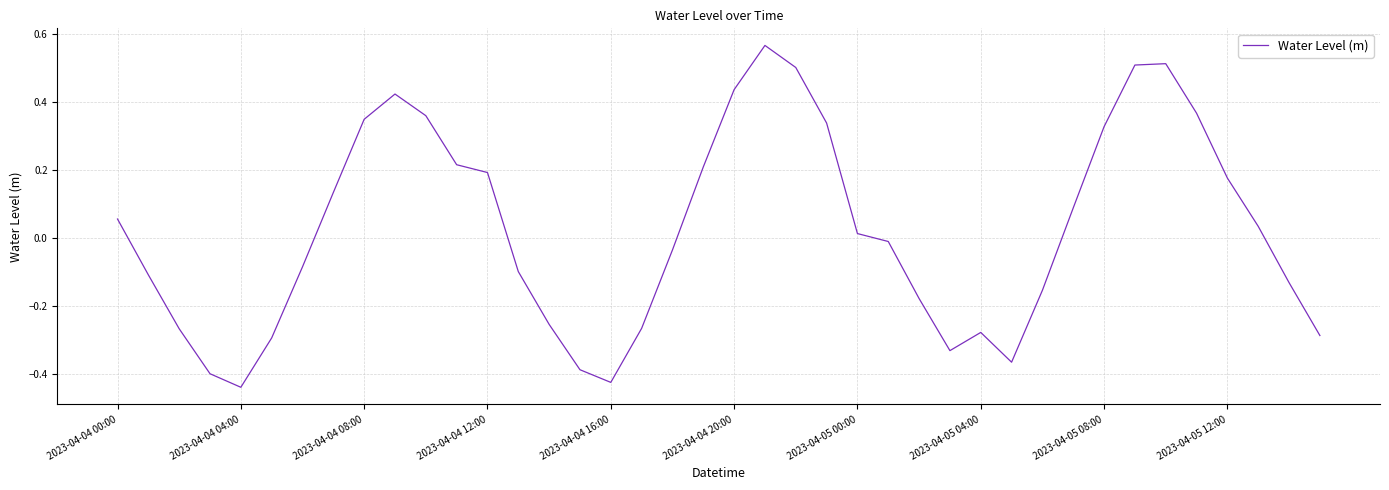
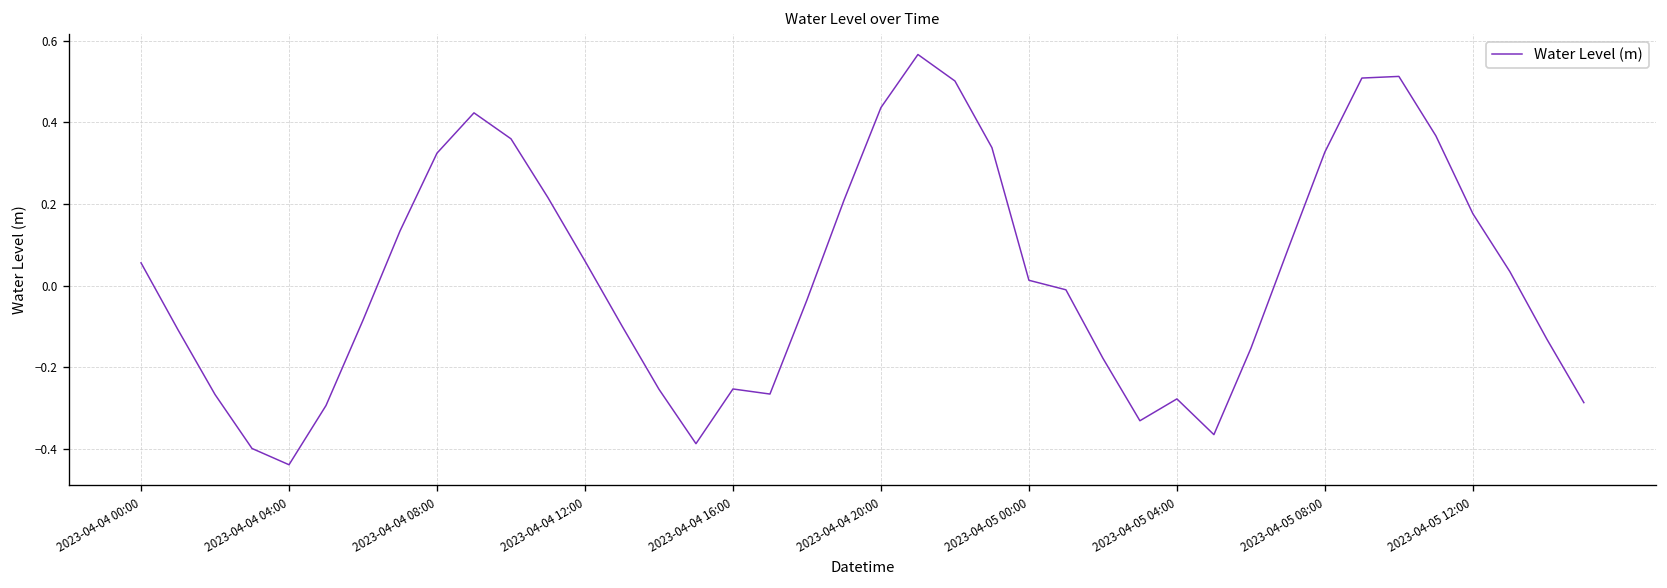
  {
    "2023-04-04 00:00": 0.06,
    "2023-04-04 04:00": -0.44,
-   "2023-04-04 08:00": 0.35,
-   "2023-04-04 12:00": 0.19,
-   "2023-04-04 16:00": -0.42,
+   "2023-04-04 08:00": 0.32,
+   "2023-04-04 12:00": 0.06,
+   "2023-04-04 16:00": -0.25,
    "2023-04-04 20:00": 0.44,
    "2023-04-05 00:00": 0.01,
    "2023-04-05 04:00": -0.28,
    "2023-04-05 08:00": 0.33,
    "2023-04-05 12:00": 0.18
  }
